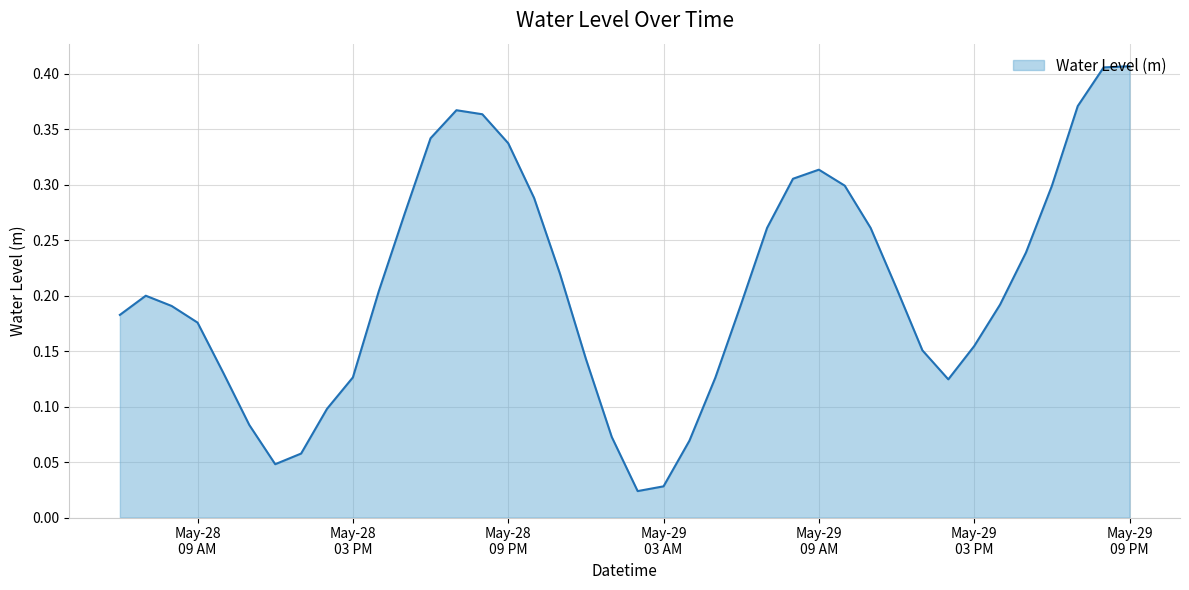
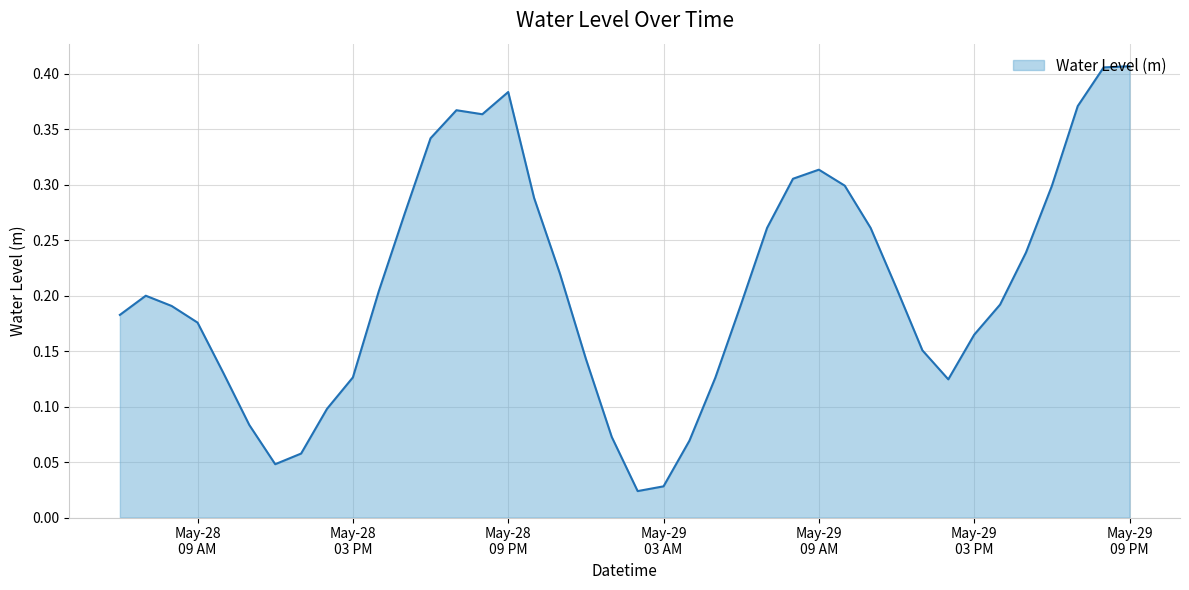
  {
    "May-28 09 AM": 0.176,
    "May-28 03 PM": 0.126,
-   "May-28 09 PM": 0.337,
+   "May-28 09 PM": 0.383,
    "May-29 03 AM": 0.028,
    "May-29 09 AM": 0.313,
-   "May-29 03 PM": 0.154,
+   "May-29 03 PM": 0.165,
    "May-29 09 PM": 0.407
  }
